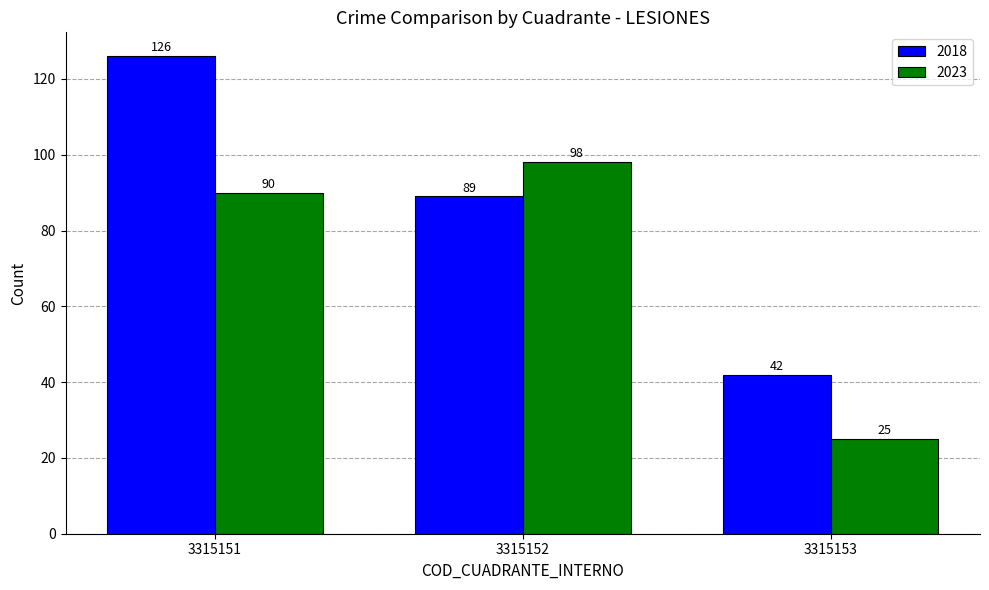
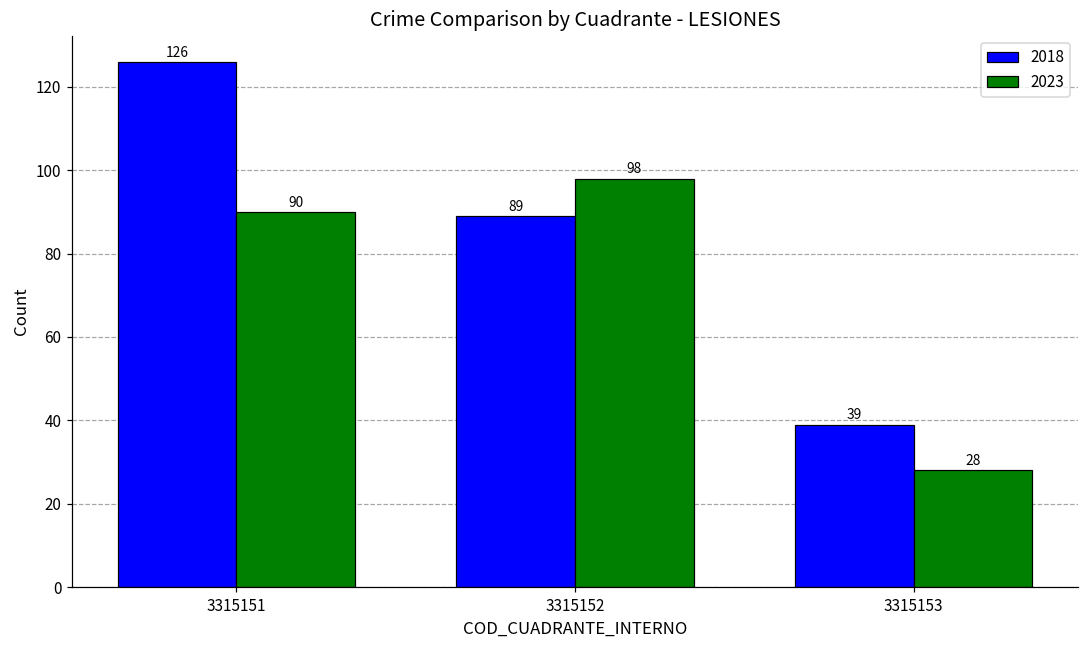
  {
    "2018": {
      "3315151": 126,
      "3315152": 89,
-     "3315153": 42
+     "3315153": 39
    },
    "2023": {
      "3315151": 90,
      "3315152": 98,
-     "3315153": 25
+     "3315153": 28
    }
  }
